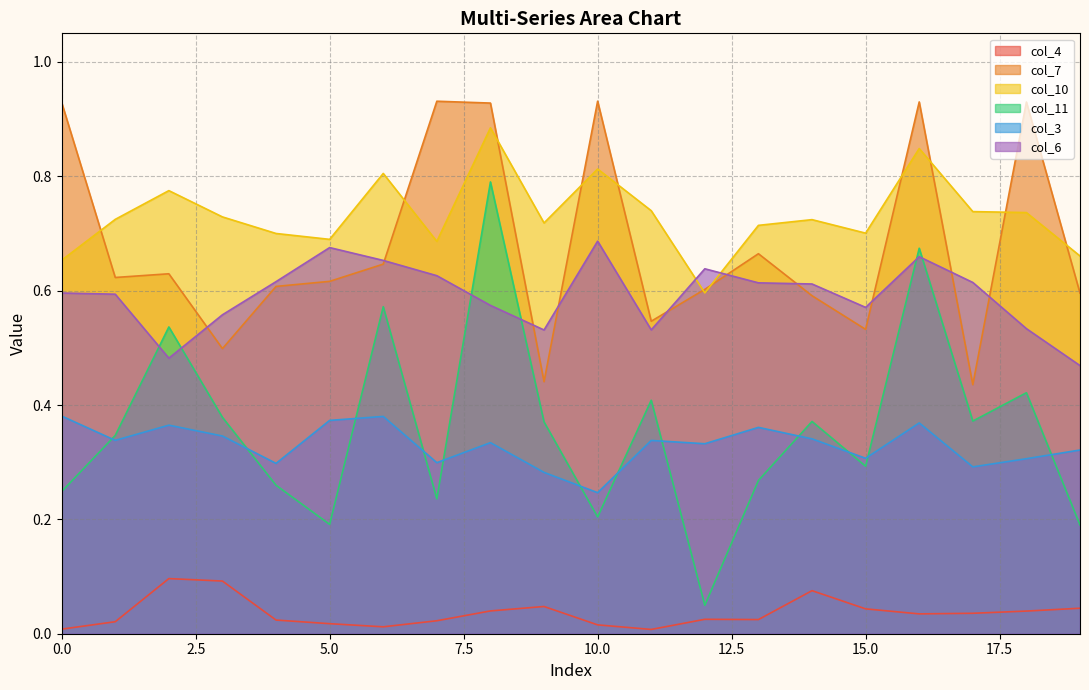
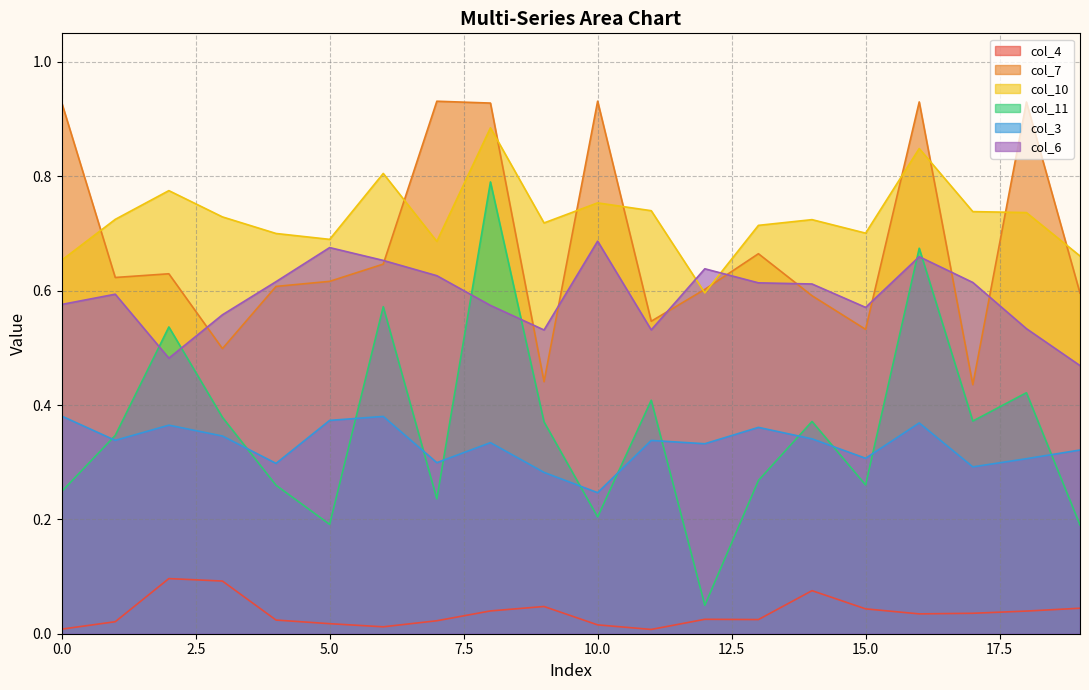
  {
    "col_10": {
      "0.0": 0.65,
      "5.0": 0.69,
-     "10.0": 0.81,
+     "10.0": 0.75,
      "15.0": 0.70
    },
    "col_11": {
      "0.0": 0.25,
      "5.0": 0.19,
      "10.0": 0.20,
-     "15.0": 0.29
+     "15.0": 0.26
    },
    "col_3": {
      "0.0": 0.38,
      "5.0": 0.37,
      "10.0": 0.25,
      "15.0": 0.31
    },
    "col_6": {
-     "0.0": 0.60,
+     "0.0": 0.58,
      "5.0": 0.68,
      "10.0": 0.69,
      "15.0": 0.57
    }
  }
